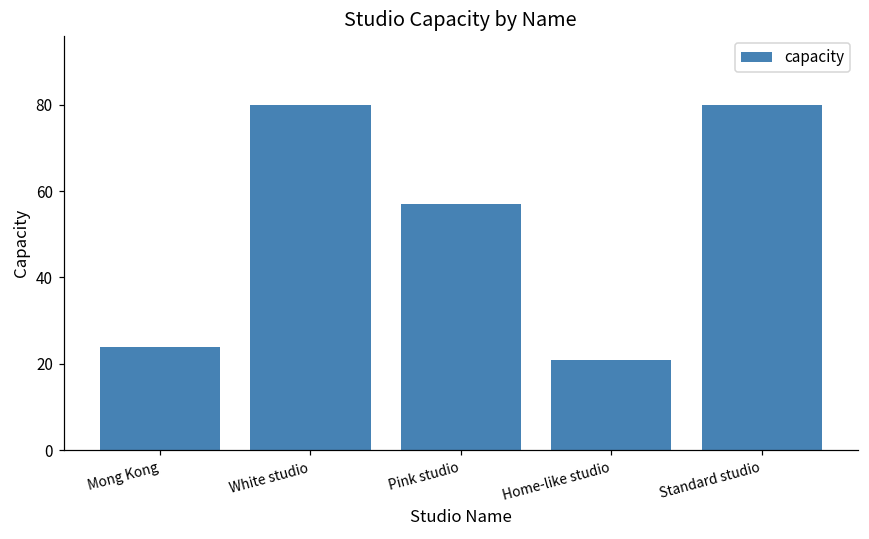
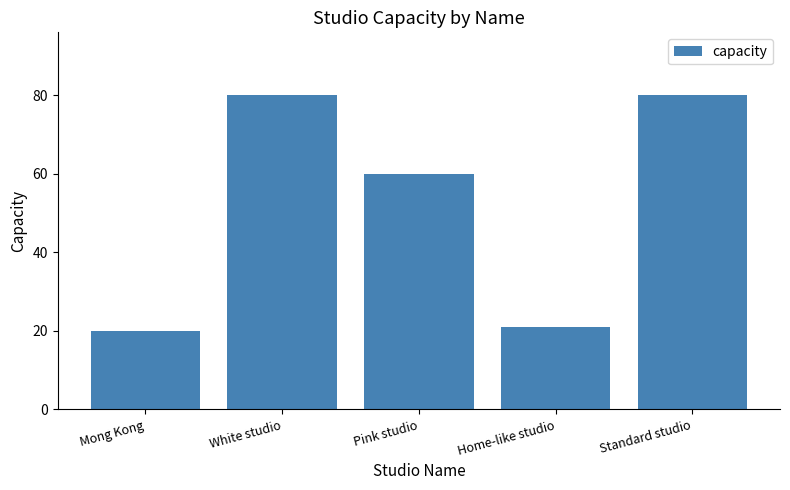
  {
-   "Mong Kong": 24,
+   "Mong Kong": 20,
    "White studio": 80,
-   "Pink studio": 57,
+   "Pink studio": 60,
    "Home-like studio": 21,
    "Standard studio": 80
  }
